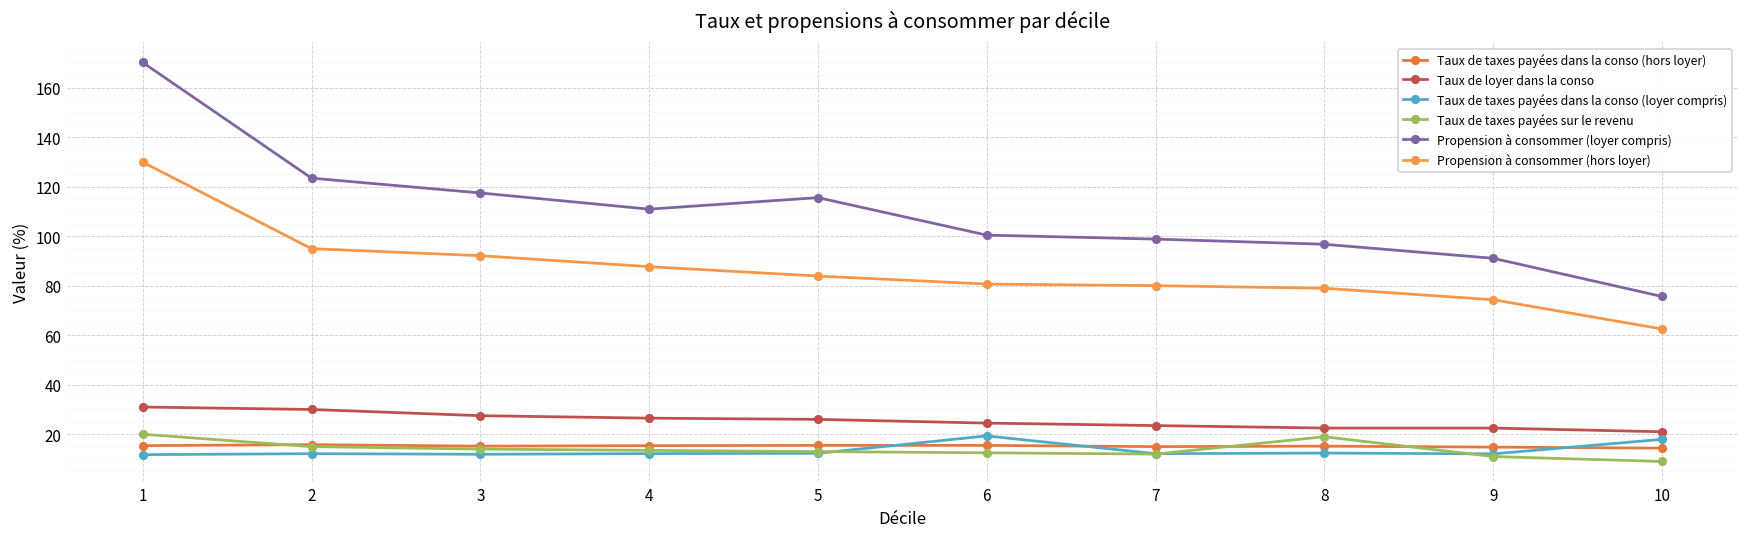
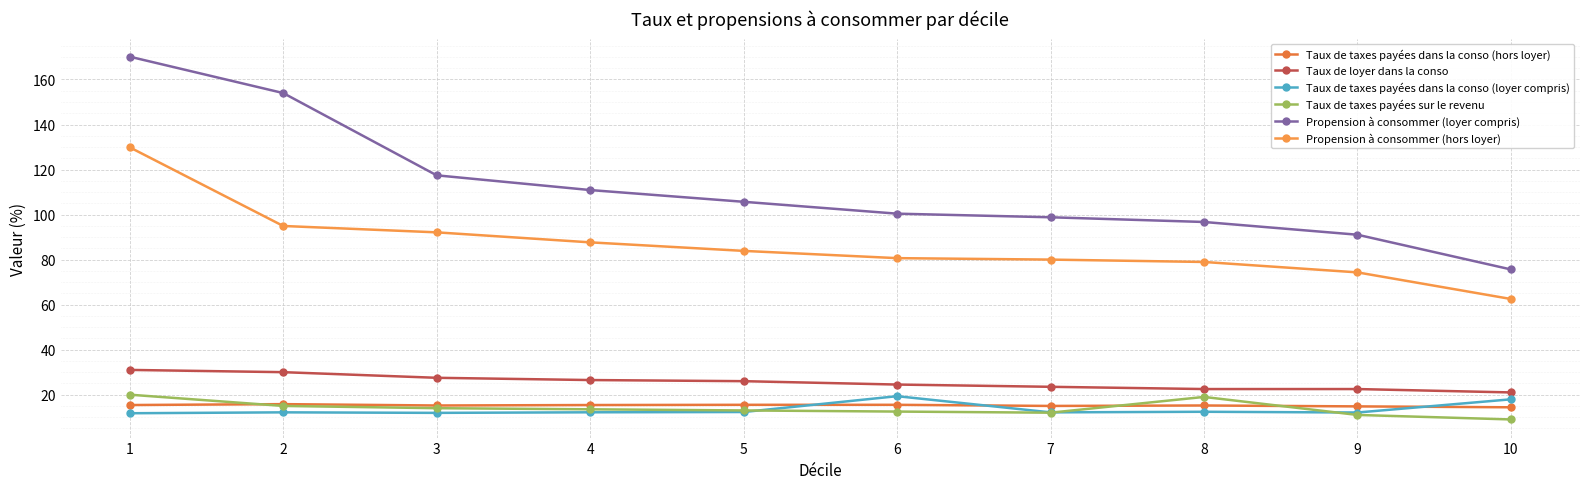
  {
    "Taux de taxes payées dans la conso (loyer compris)": {
      "1": 12,
      "2": 12,
      "3": 12,
      "4": 12,
      "6": 19,
      "8": 12,
      "10": 18
    },
    "Taux de taxes payées sur le revenu": {
      "1": 20,
      "3": 14,
      "4": 14,
      "6": 13,
      "8": 19,
      "10": 9
    },
    "Propension à consommer (loyer compris)": {
      "1": 170,
-     "2": 123,
+     "2": 154,
      "3": 117,
      "4": 111,
-     "5": 116,
+     "5": 106,
      "6": 100,
      "7": 99,
      "8": 97,
      "9": 91,
      "10": 76
    }
  }
